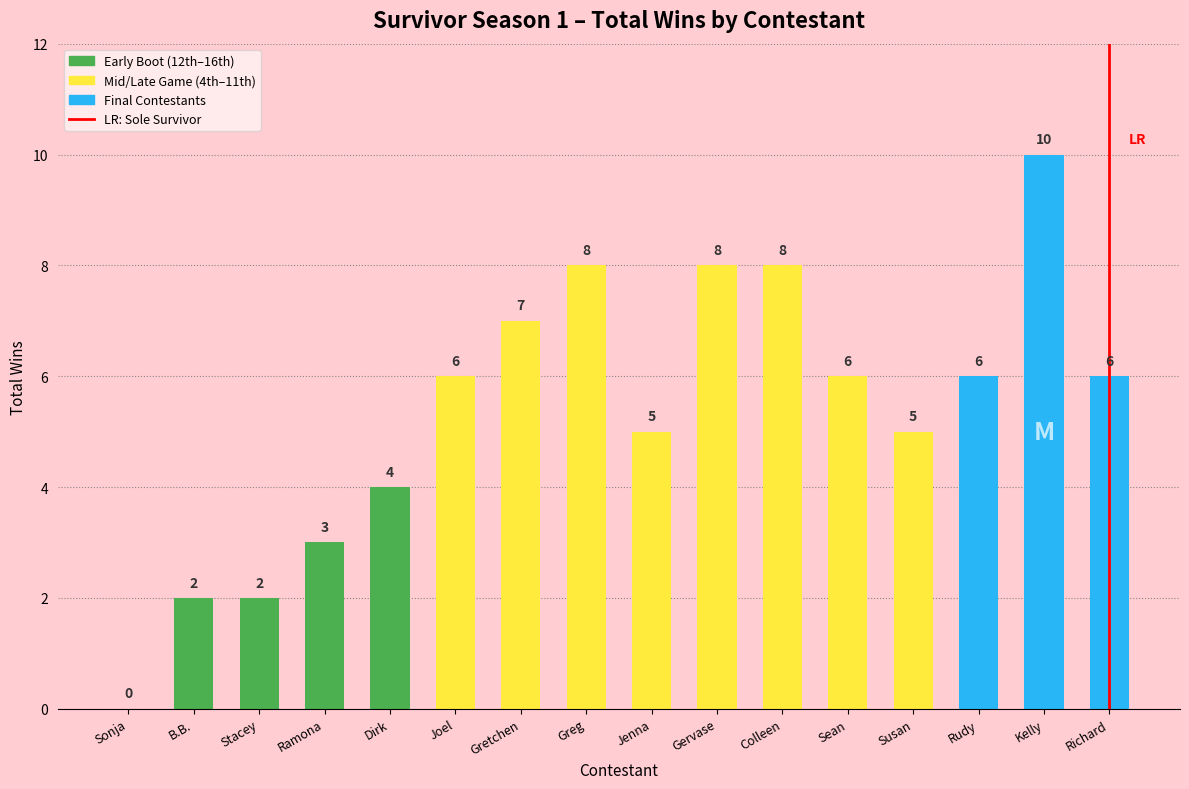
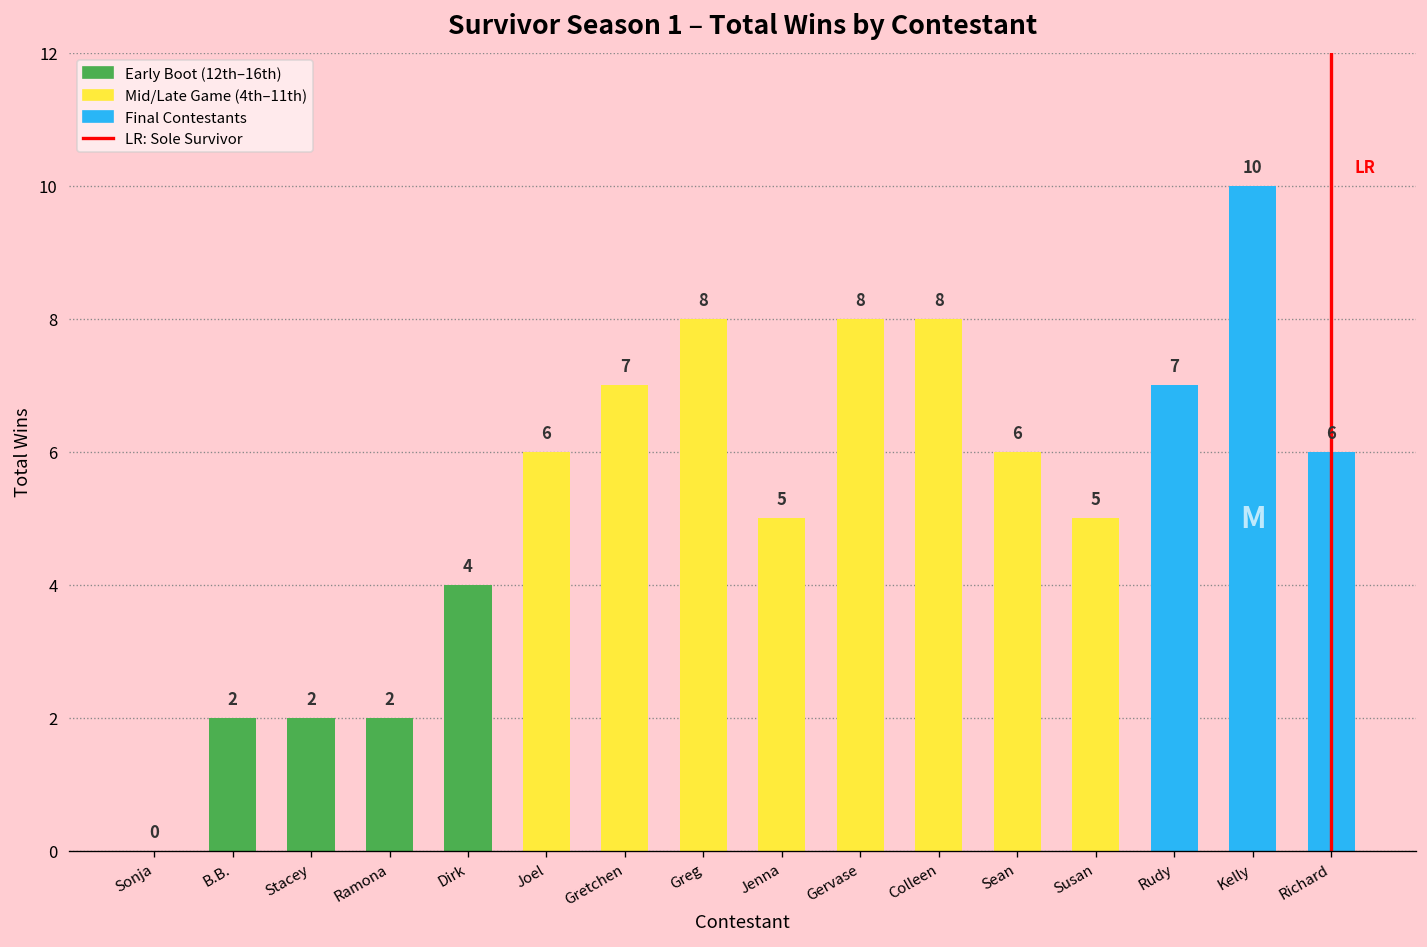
  {
    "Sonja": 0,
    "B.B.": 2,
    "Stacey": 2,
-   "Ramona": 3,
+   "Ramona": 2,
    "Dirk": 4,
    "Joel": 6,
    "Gretchen": 7,
    "Greg": 8,
    "Jenna": 5,
    "Gervase": 8,
    "Colleen": 8,
    "Sean": 6,
    "Susan": 5,
-   "Rudy": 6,
+   "Rudy": 7,
    "Kelly": 10,
    "Richard": 6
  }
